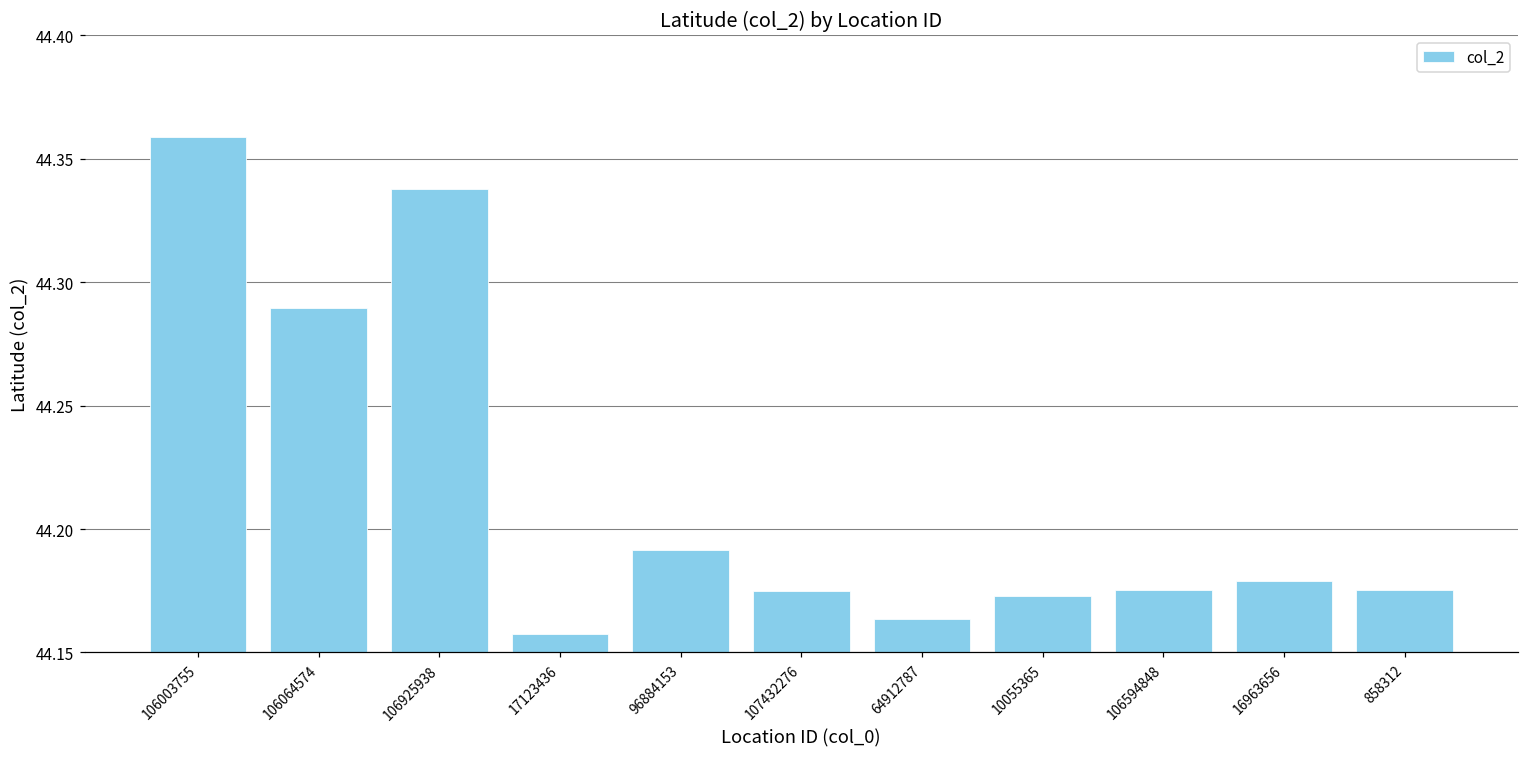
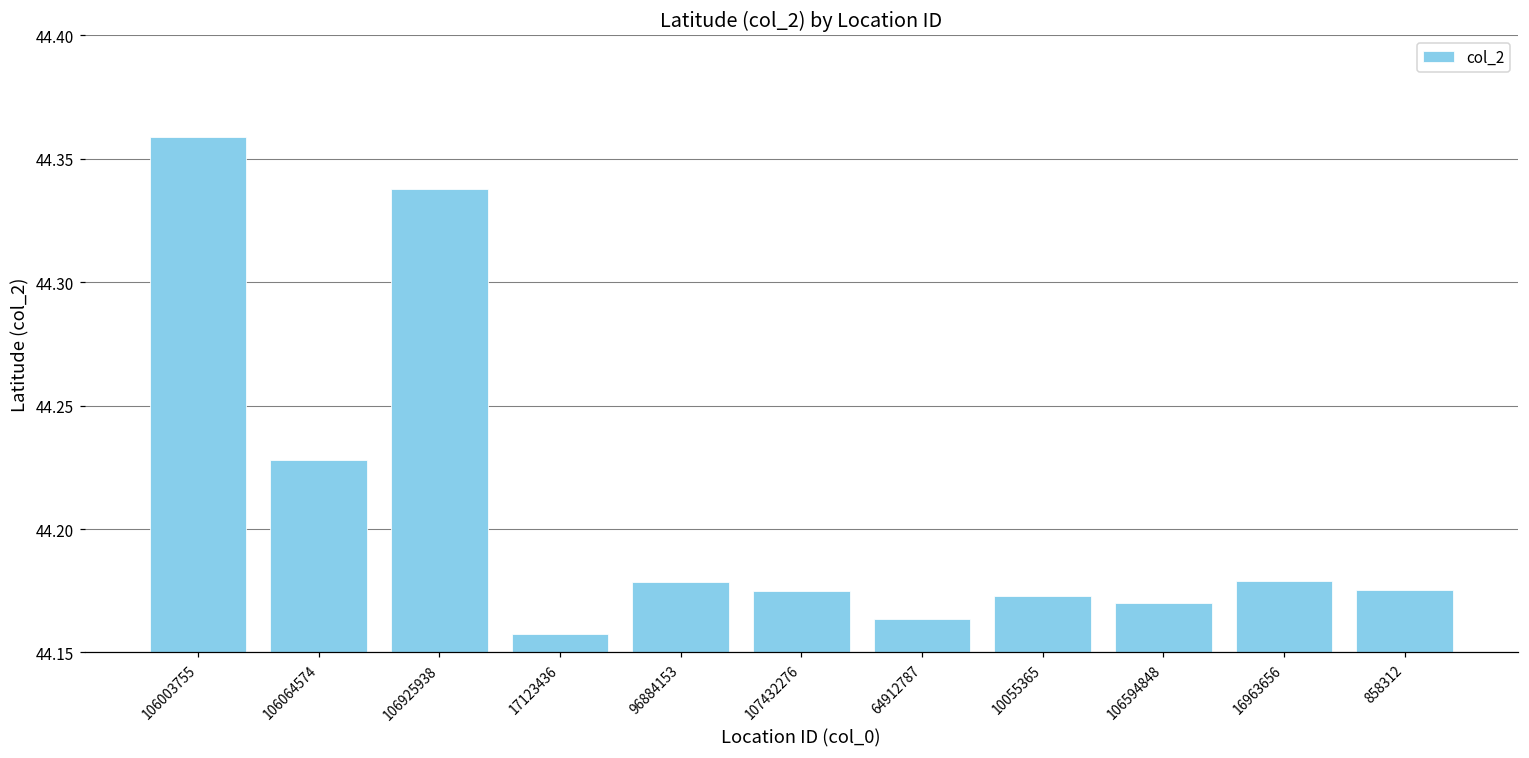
  {
    "106003755": 44.359,
-   "106064574": 44.289,
+   "106064574": 44.228,
    "106925938": 44.338,
    "17123436": 44.157,
-   "96884153": 44.191,
+   "96884153": 44.178,
    "107432276": 44.175,
    "64912787": 44.164,
    "10055365": 44.173,
-   "106594848": 44.175,
+   "106594848": 44.170,
    "16963656": 44.179,
    "858312": 44.175
  }
